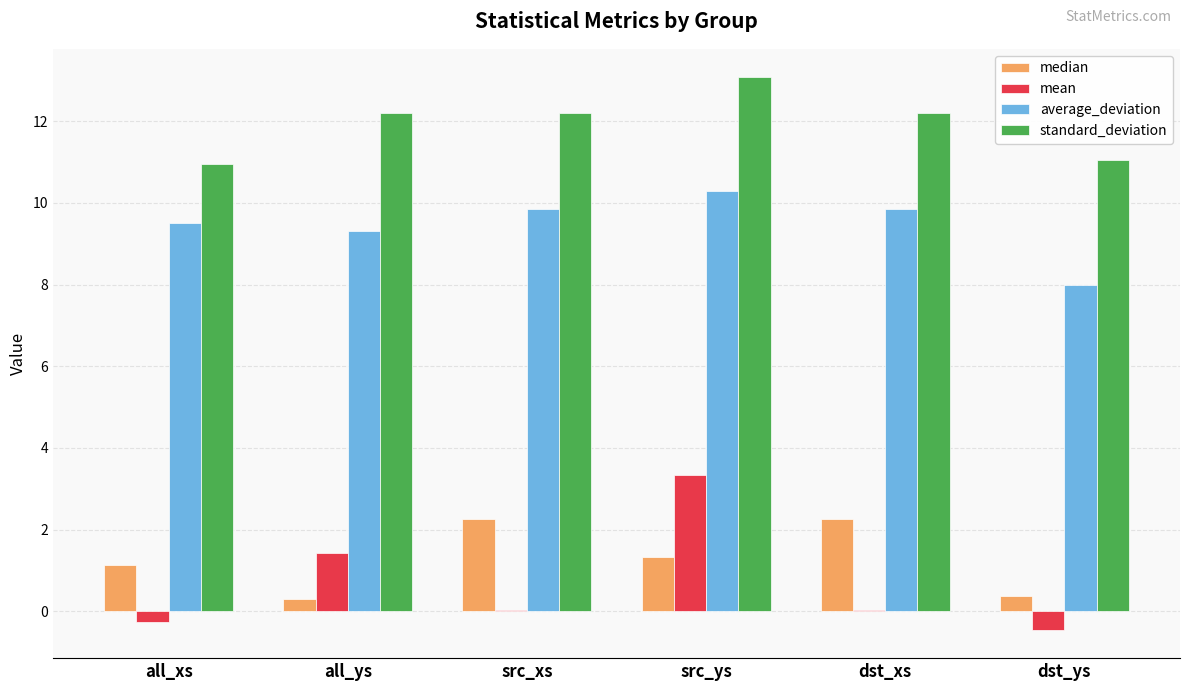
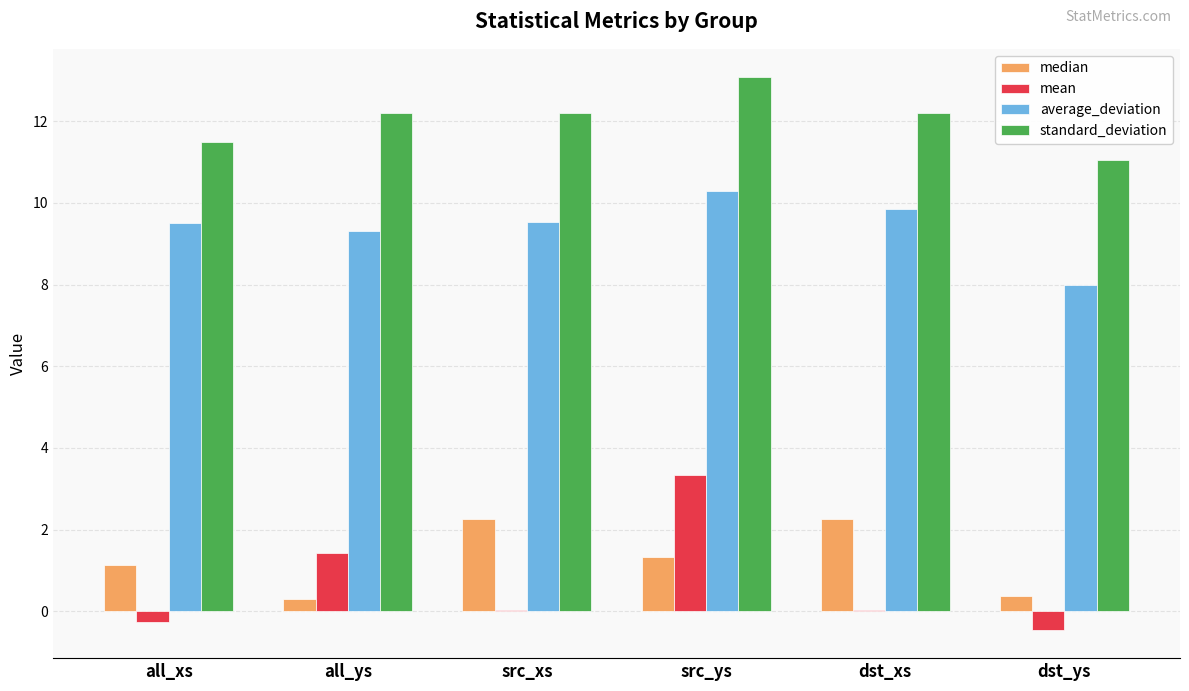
  {
    "median": {
      "all_xs": 1.1,
      "all_ys": 0.3,
      "src_xs": 2.3,
      "src_ys": 1.3,
      "dst_xs": 2.3,
      "dst_ys": 0.4
    },
    "mean": {
      "all_xs": -0.3,
      "all_ys": 1.4,
      "src_ys": 3.3,
      "dst_ys": -0.5
    },
    "average_deviation": {
      "all_xs": 9.5,
      "all_ys": 9.3,
-     "src_xs": 9.8,
+     "src_xs": 9.5,
      "src_ys": 10.3,
      "dst_xs": 9.8,
      "dst_ys": 8.0
    },
    "standard_deviation": {
-     "all_xs": 11.0,
+     "all_xs": 11.5,
      "all_ys": 12.2,
      "src_xs": 12.2,
      "src_ys": 13.1,
      "dst_xs": 12.2,
      "dst_ys": 11.1
    }
  }
